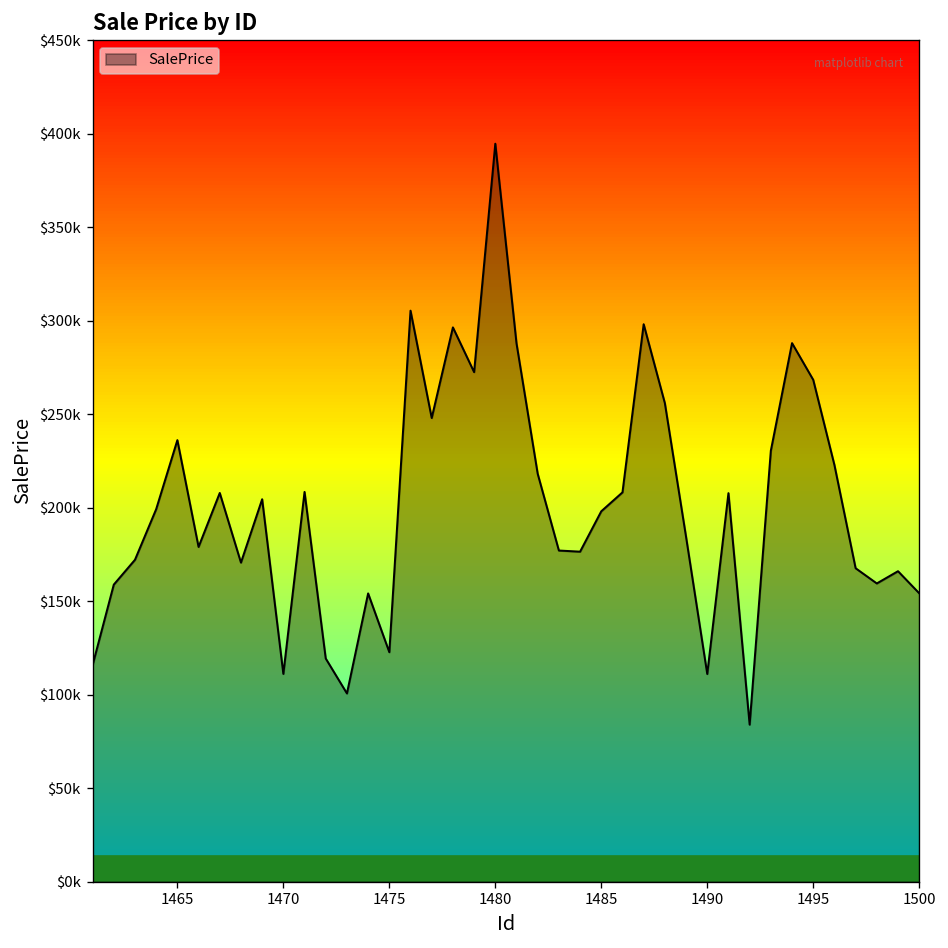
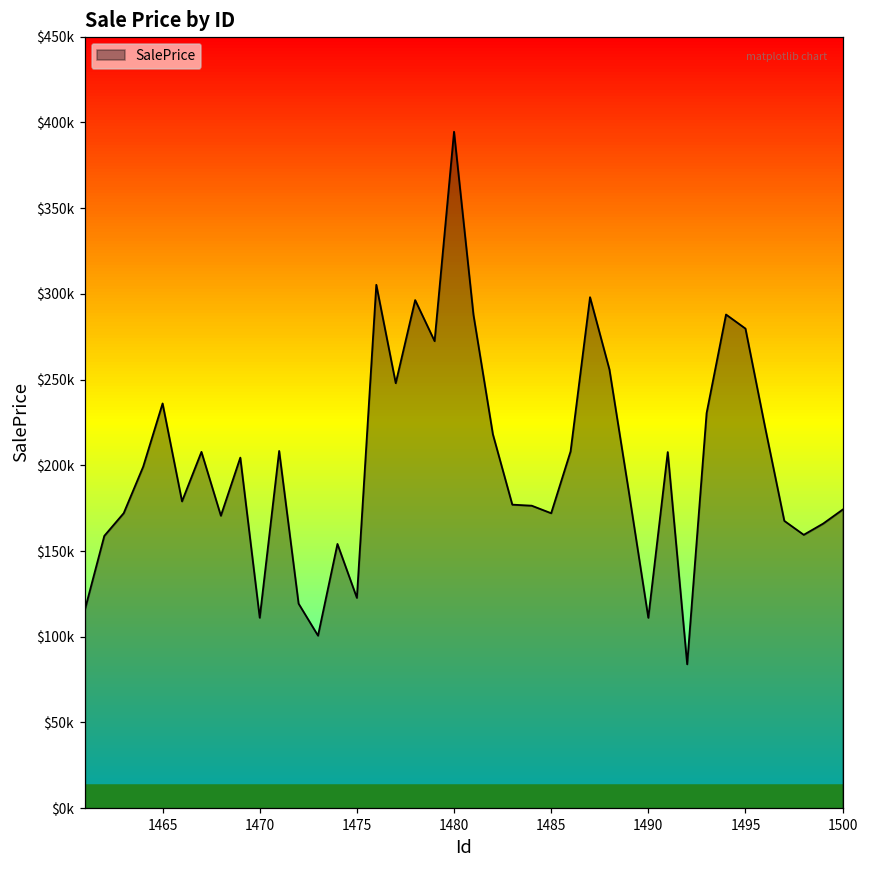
  {
    "1465": "$236000",
    "1470": "$111000",
    "1475": "$123000",
    "1480": "$395000",
-   "1485": "$198000",
+   "1485": "$172000",
    "1490": "$111000",
-   "1495": "$268000",
-   "1500": "$154000"
+   "1495": "$280000",
+   "1500": "$174000"
  }
